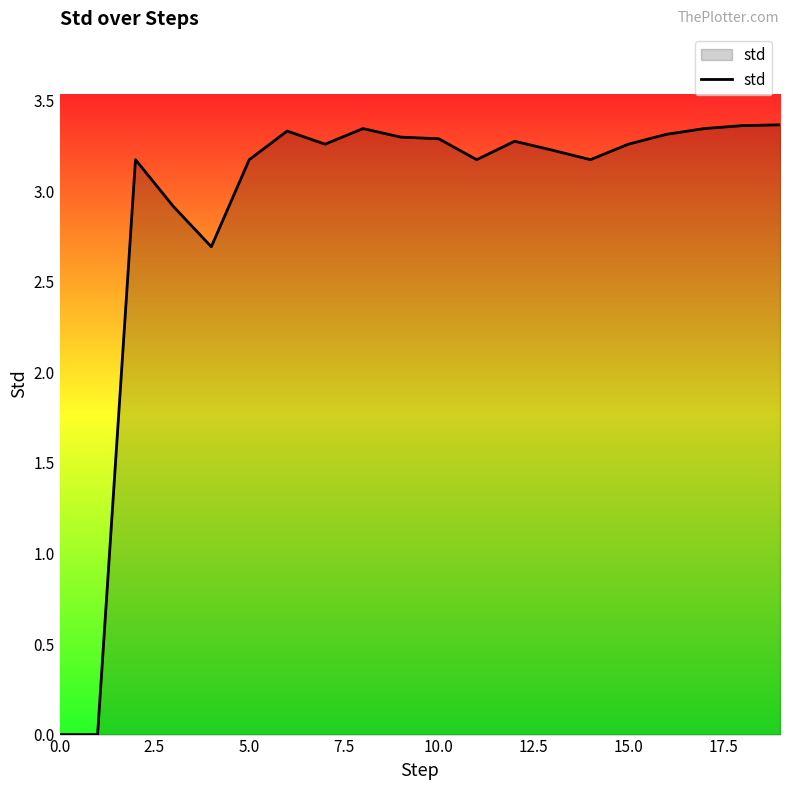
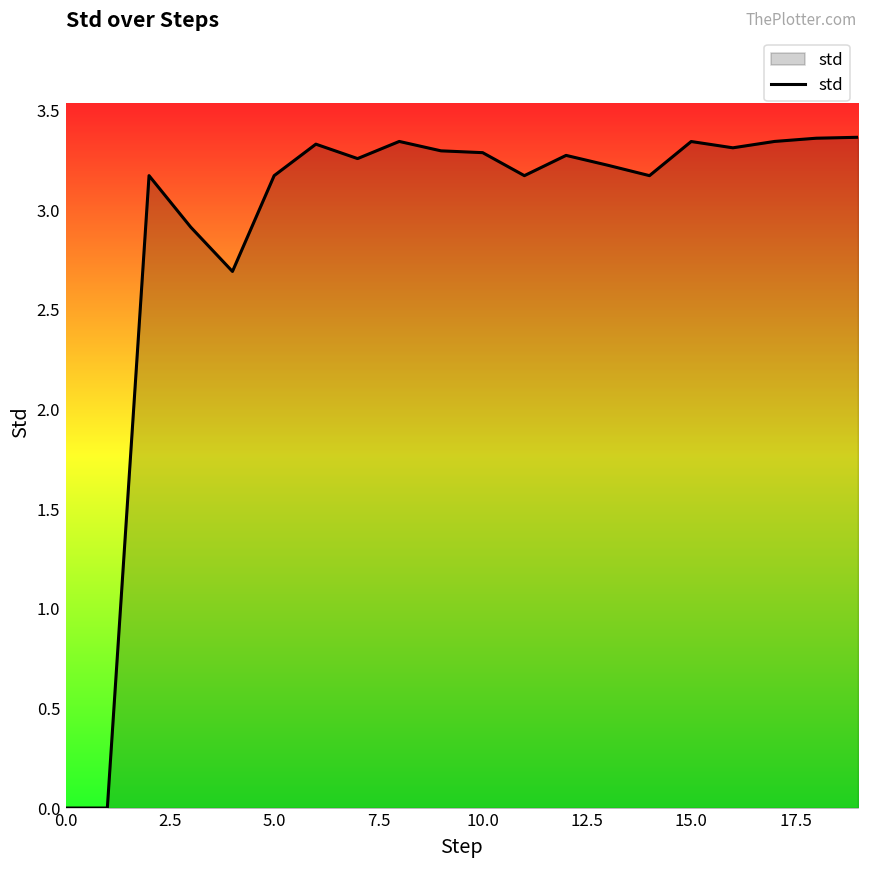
  {
    "0.0": 0.00,
    "5.0": 3.17,
    "10.0": 3.29,
-   "15.0": 3.26
+   "15.0": 3.35
  }
